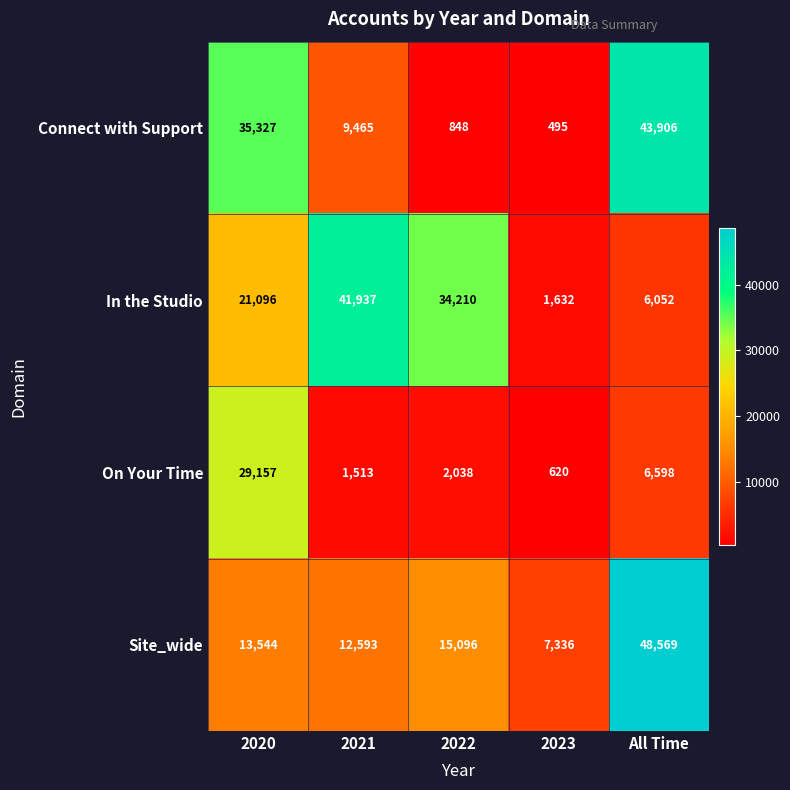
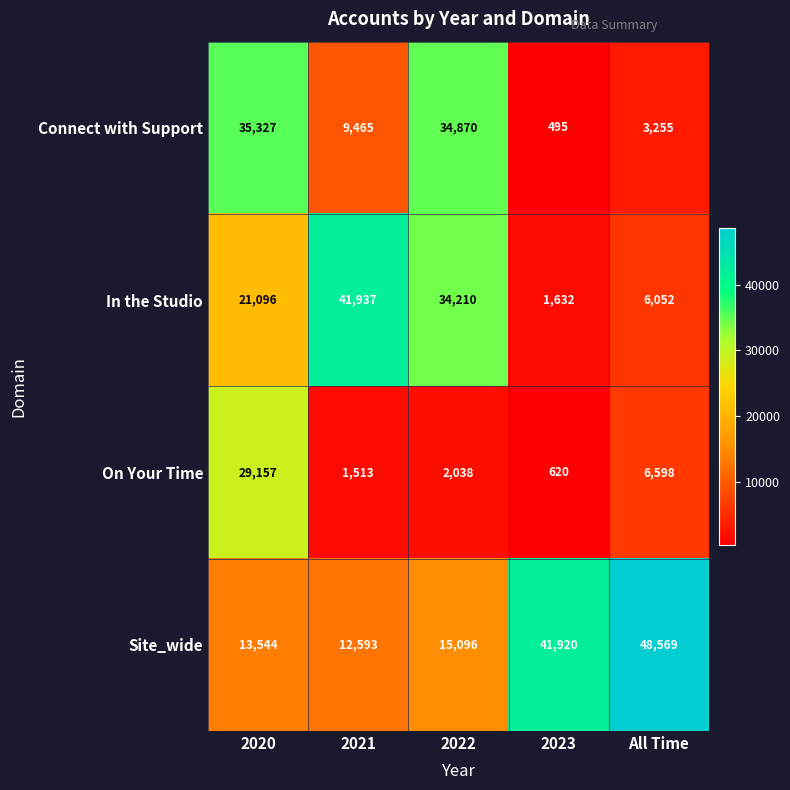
  {
    "Connect with Support": {
      "2020": "35,327",
      "2021": "9,465",
-     "2022": "848",
+     "2022": "34,870",
      "2023": "495",
-     "All Time": "43,906"
+     "All Time": "3,255"
    },
    "In the Studio": {
      "2020": "21,096",
      "2021": "41,937",
      "2022": "34,210",
      "2023": "1,632",
      "All Time": "6,052"
    },
    "On Your Time": {
      "2020": "29,157",
      "2021": "1,513",
      "2022": "2,038",
      "2023": "620",
      "All Time": "6,598"
    },
    "Site_wide": {
      "2020": "13,544",
      "2021": "12,593",
      "2022": "15,096",
-     "2023": "7,336",
+     "2023": "41,920",
      "All Time": "48,569"
    }
  }
